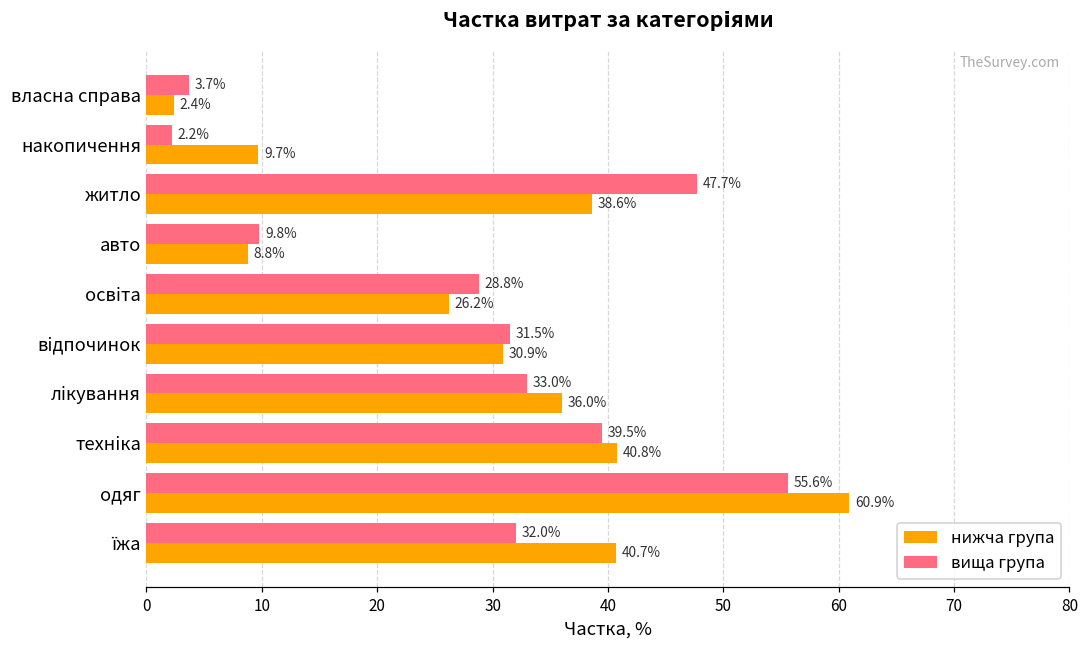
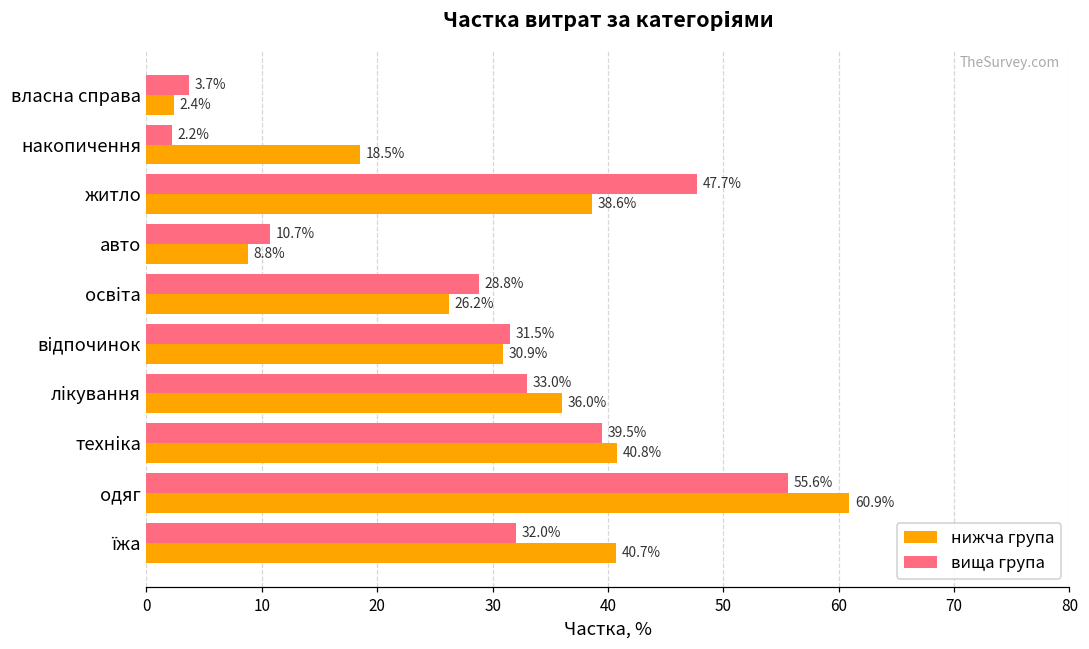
  {
    "нижча група": {
      "власна справа": "2.4%",
-     "накопичення": "9.7%",
+     "накопичення": "18.5%",
      "житло": "38.6%",
      "авто": "8.8%",
      "освіта": "26.2%",
      "відпочинок": "30.9%",
      "лікування": "36.0%",
      "техніка": "40.8%",
      "одяг": "60.9%",
      "їжа": "40.7%"
    },
    "вища група": {
      "власна справа": "3.7%",
      "накопичення": "2.2%",
      "житло": "47.7%",
-     "авто": "9.8%",
+     "авто": "10.7%",
      "освіта": "28.8%",
      "відпочинок": "31.5%",
      "лікування": "33.0%",
      "техніка": "39.5%",
      "одяг": "55.6%",
      "їжа": "32.0%"
    }
  }
